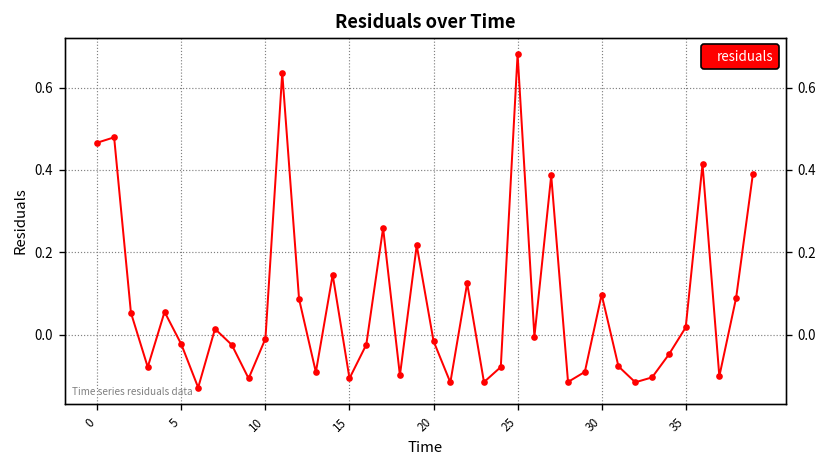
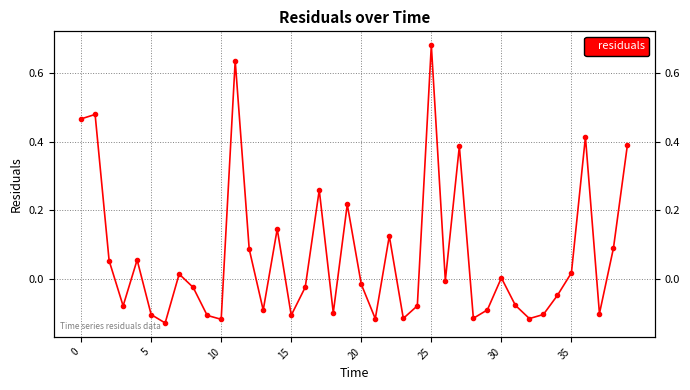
  {
    "0": 0.47,
-   "5": -0.02,
-   "10": -0.01,
+   "5": -0.10,
+   "10": -0.12,
    "15": -0.11,
    "20": -0.02,
    "25": 0.68,
-   "30": 0.10,
+   "30": 0.00,
    "35": 0.02
  }
